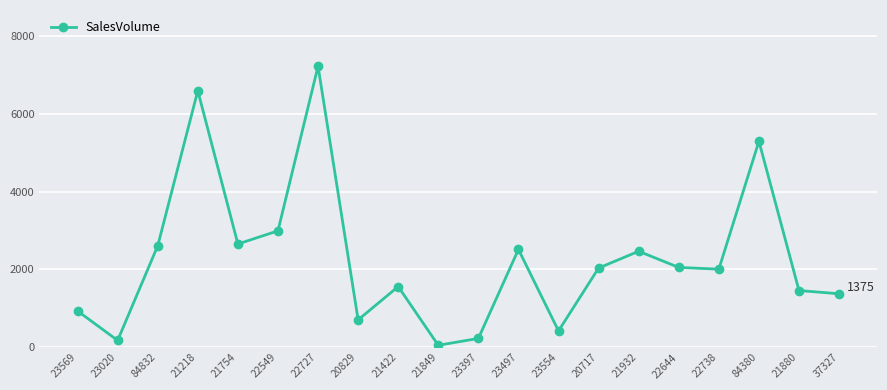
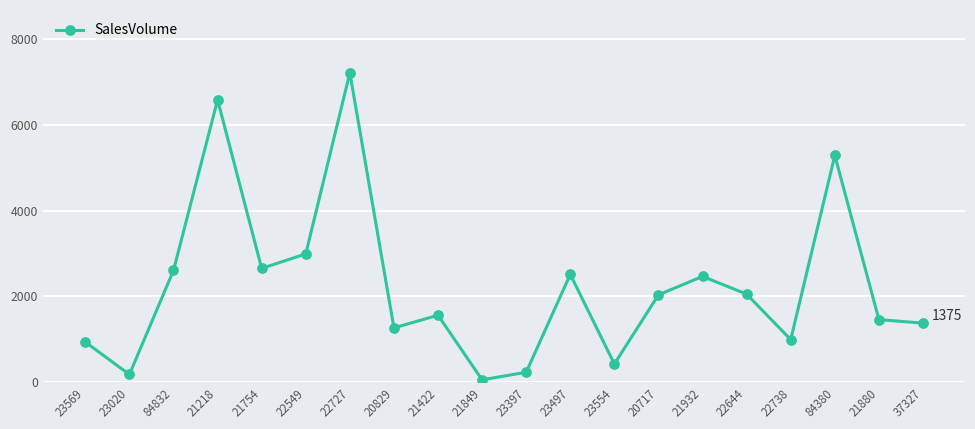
  {
    "23569": 900,
    "23020": 200,
    "84832": 2600,
    "21218": 6600,
    "21754": 2700,
    "22549": 3000,
    "22727": 7200,
-   "20829": 700,
+   "20829": 1300,
    "21422": 1600,
    "21849": 100,
    "23397": 200,
    "23497": 2500,
    "23554": 400,
    "20717": 2000,
    "21932": 2500,
    "22644": 2100,
-   "22738": 2000,
+   "22738": 1000,
    "84380": 5300,
    "21880": 1500
  }
